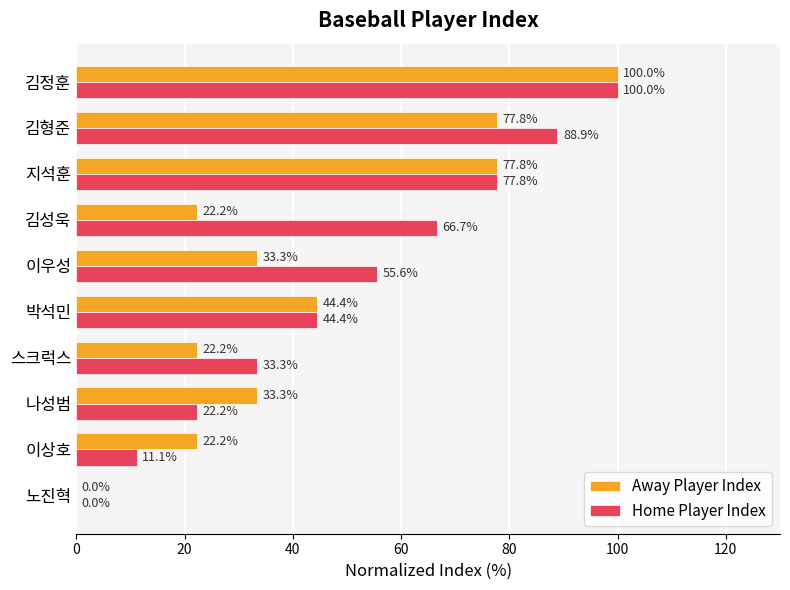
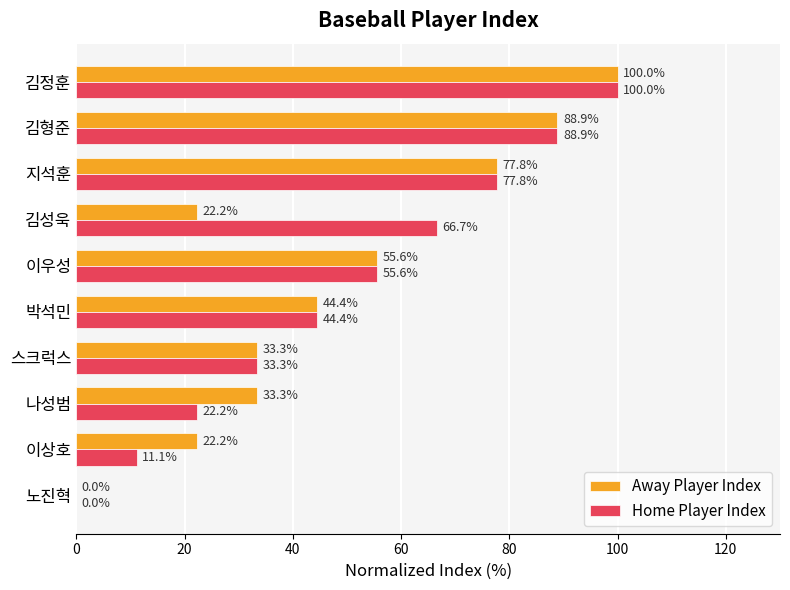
  {
    "Away Player Index": {
      "김정훈": "100.0%",
-     "김형준": "77.8%",
+     "김형준": "88.9%",
      "지석훈": "77.8%",
      "김성욱": "22.2%",
-     "이우성": "33.3%",
+     "이우성": "55.6%",
      "박석민": "44.4%",
-     "스크럭스": "22.2%",
+     "스크럭스": "33.3%",
      "나성범": "33.3%",
      "이상호": "22.2%",
      "노진혁": "0.0%"
    },
    "Home Player Index": {
      "김정훈": "100.0%",
      "김형준": "88.9%",
      "지석훈": "77.8%",
      "김성욱": "66.7%",
      "이우성": "55.6%",
      "박석민": "44.4%",
      "스크럭스": "33.3%",
      "나성범": "22.2%",
      "이상호": "11.1%",
      "노진혁": "0.0%"
    }
  }
